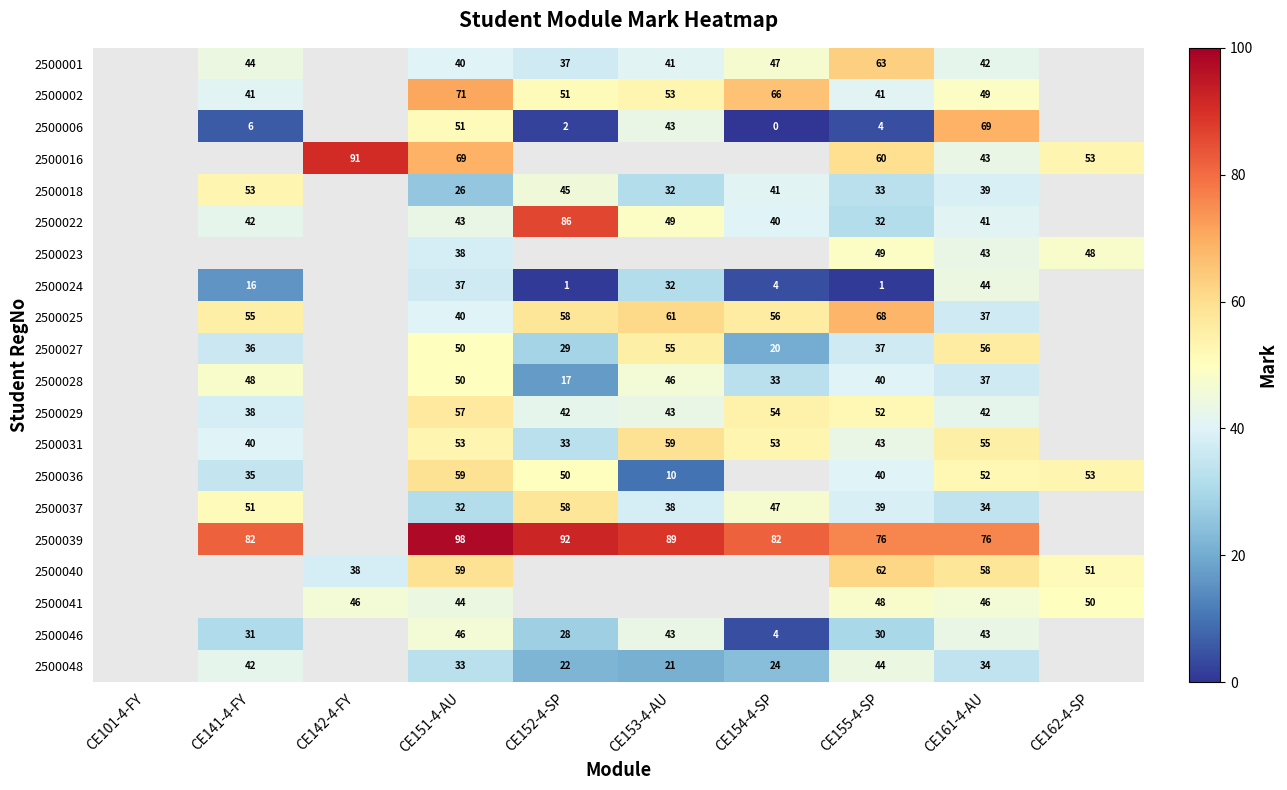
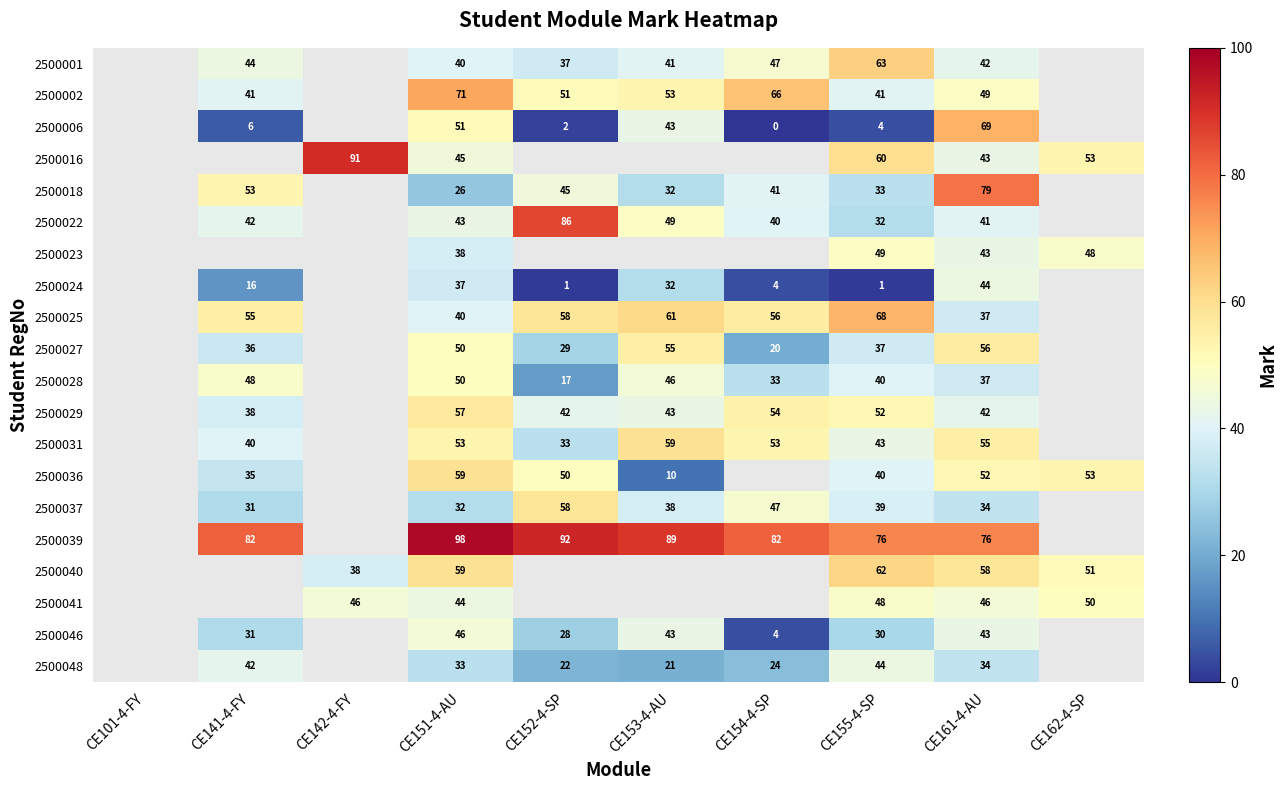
  {
    "2500001": {
      "CE141-4-FY": 44,
      "CE151-4-AU": 40,
      "CE152-4-SP": 37,
      "CE153-4-AU": 41,
      "CE154-4-SP": 47,
      "CE155-4-SP": 63,
      "CE161-4-AU": 42
    },
    "2500002": {
      "CE141-4-FY": 41,
      "CE151-4-AU": 71,
      "CE152-4-SP": 51,
      "CE153-4-AU": 53,
      "CE154-4-SP": 66,
      "CE155-4-SP": 41,
      "CE161-4-AU": 49
    },
    "2500006": {
      "CE141-4-FY": 6,
      "CE151-4-AU": 51,
      "CE152-4-SP": 2,
      "CE153-4-AU": 43,
      "CE154-4-SP": 0,
      "CE155-4-SP": 4,
      "CE161-4-AU": 69
    },
    "2500016": {
      "CE142-4-FY": 91,
-     "CE151-4-AU": 69,
+     "CE151-4-AU": 45,
      "CE155-4-SP": 60,
      "CE161-4-AU": 43,
      "CE162-4-SP": 53
    },
    "2500018": {
      "CE141-4-FY": 53,
      "CE151-4-AU": 26,
      "CE152-4-SP": 45,
      "CE153-4-AU": 32,
      "CE154-4-SP": 41,
      "CE155-4-SP": 33,
-     "CE161-4-AU": 39
+     "CE161-4-AU": 79
    },
    "2500022": {
      "CE141-4-FY": 42,
      "CE151-4-AU": 43,
      "CE152-4-SP": 86,
      "CE153-4-AU": 49,
      "CE154-4-SP": 40,
      "CE155-4-SP": 32,
      "CE161-4-AU": 41
    },
    "2500023": {
      "CE151-4-AU": 38,
      "CE155-4-SP": 49,
      "CE161-4-AU": 43,
      "CE162-4-SP": 48
    },
    "2500024": {
      "CE141-4-FY": 16,
      "CE151-4-AU": 37,
      "CE152-4-SP": 1,
      "CE153-4-AU": 32,
      "CE154-4-SP": 4,
      "CE155-4-SP": 1,
      "CE161-4-AU": 44
    },
    "2500025": {
      "CE141-4-FY": 55,
      "CE151-4-AU": 40,
      "CE152-4-SP": 58,
      "CE153-4-AU": 61,
      "CE154-4-SP": 56,
      "CE155-4-SP": 68,
      "CE161-4-AU": 37
    },
    "2500027": {
      "CE141-4-FY": 36,
      "CE151-4-AU": 50,
      "CE152-4-SP": 29,
      "CE153-4-AU": 55,
      "CE154-4-SP": 20,
      "CE155-4-SP": 37,
      "CE161-4-AU": 56
    },
    "2500028": {
      "CE141-4-FY": 48,
      "CE151-4-AU": 50,
      "CE152-4-SP": 17,
      "CE153-4-AU": 46,
      "CE154-4-SP": 33,
      "CE155-4-SP": 40,
      "CE161-4-AU": 37
    },
    "2500029": {
      "CE141-4-FY": 38,
      "CE151-4-AU": 57,
      "CE152-4-SP": 42,
      "CE153-4-AU": 43,
      "CE154-4-SP": 54,
      "CE155-4-SP": 52,
      "CE161-4-AU": 42
    },
    "2500031": {
      "CE141-4-FY": 40,
      "CE151-4-AU": 53,
      "CE152-4-SP": 33,
      "CE153-4-AU": 59,
      "CE154-4-SP": 53,
      "CE155-4-SP": 43,
      "CE161-4-AU": 55
    },
    "2500036": {
      "CE141-4-FY": 35,
      "CE151-4-AU": 59,
      "CE152-4-SP": 50,
      "CE153-4-AU": 10,
      "CE155-4-SP": 40,
      "CE161-4-AU": 52,
      "CE162-4-SP": 53
    },
    "2500037": {
-     "CE141-4-FY": 51,
+     "CE141-4-FY": 31,
      "CE151-4-AU": 32,
      "CE152-4-SP": 58,
      "CE153-4-AU": 38,
      "CE154-4-SP": 47,
      "CE155-4-SP": 39,
      "CE161-4-AU": 34
    },
    "2500039": {
      "CE141-4-FY": 82,
      "CE151-4-AU": 98,
      "CE152-4-SP": 92,
      "CE153-4-AU": 89,
      "CE154-4-SP": 82,
      "CE155-4-SP": 76,
      "CE161-4-AU": 76
    },
    "2500040": {
      "CE142-4-FY": 38,
      "CE151-4-AU": 59,
      "CE155-4-SP": 62,
      "CE161-4-AU": 58,
      "CE162-4-SP": 51
    },
    "2500041": {
      "CE142-4-FY": 46,
      "CE151-4-AU": 44,
      "CE155-4-SP": 48,
      "CE161-4-AU": 46,
      "CE162-4-SP": 50
    },
    "2500046": {
      "CE141-4-FY": 31,
      "CE151-4-AU": 46,
      "CE152-4-SP": 28,
      "CE153-4-AU": 43,
      "CE154-4-SP": 4,
      "CE155-4-SP": 30,
      "CE161-4-AU": 43
    },
    "2500048": {
      "CE141-4-FY": 42,
      "CE151-4-AU": 33,
      "CE152-4-SP": 22,
      "CE153-4-AU": 21,
      "CE154-4-SP": 24,
      "CE155-4-SP": 44,
      "CE161-4-AU": 34
    }
  }
